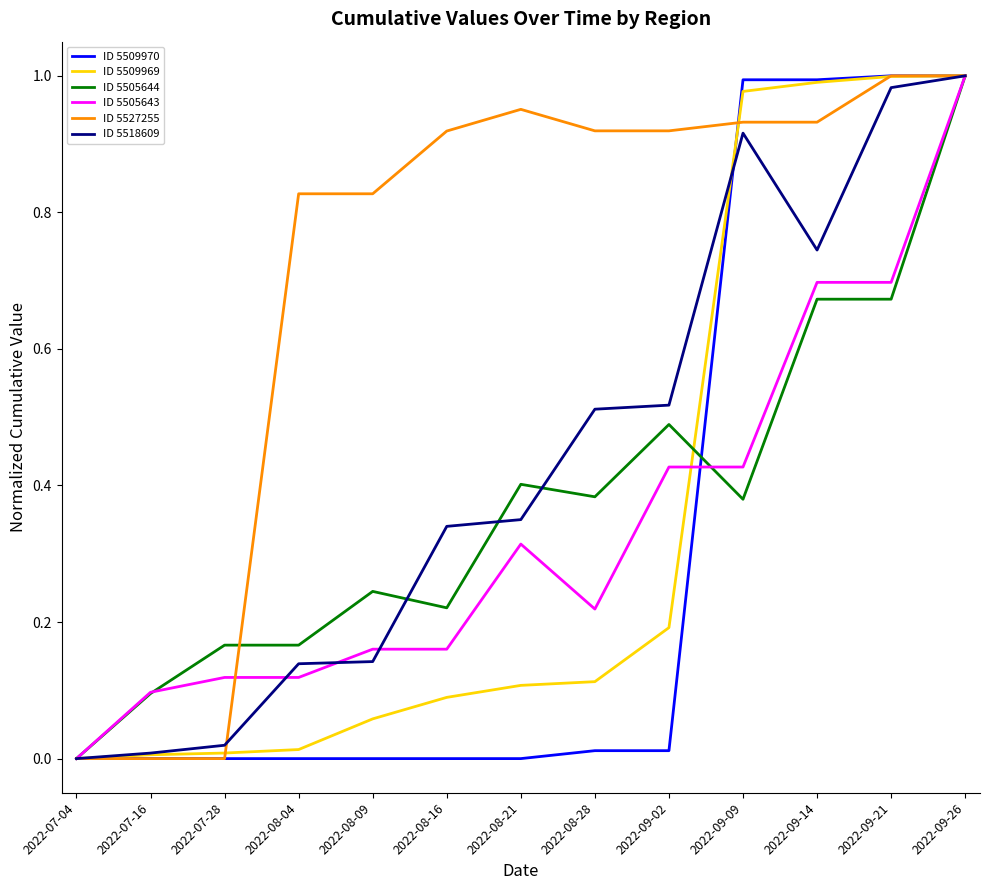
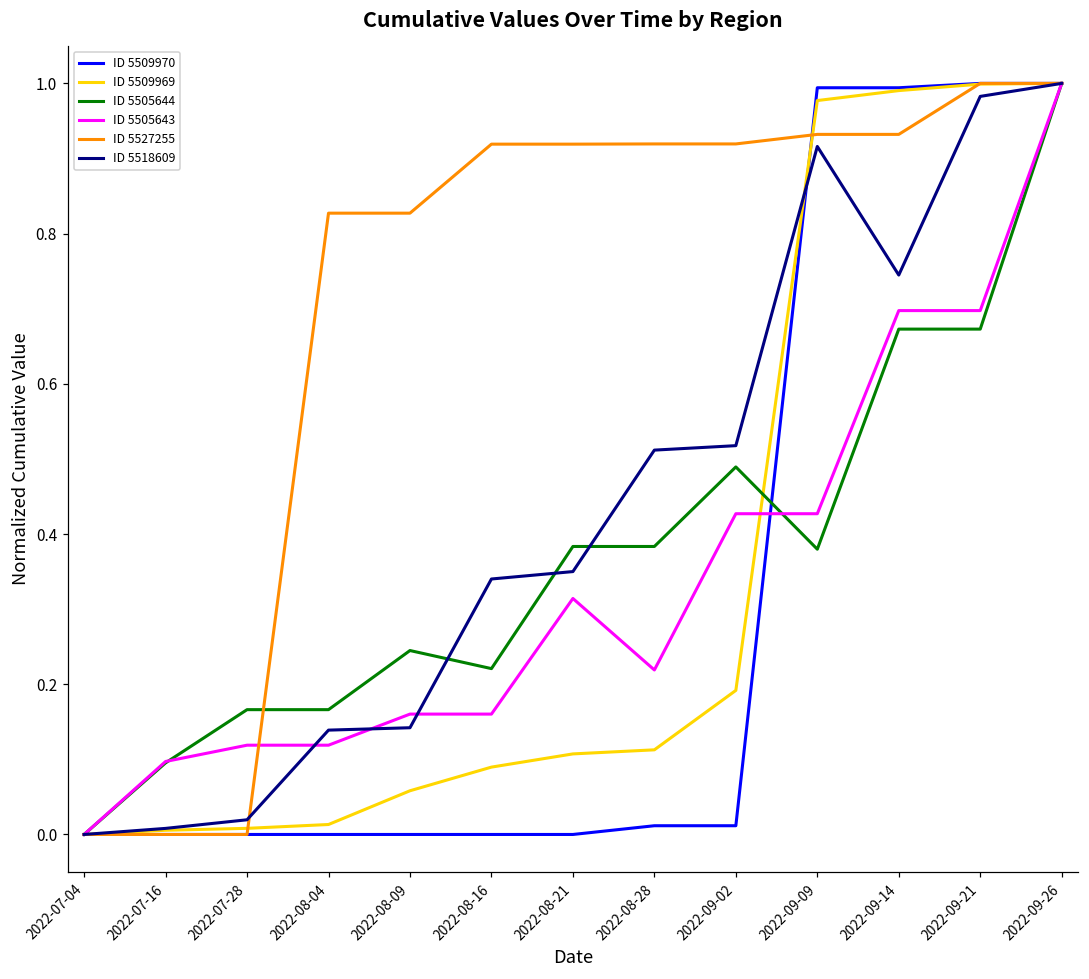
  {
    "ID 5509970": {
      "2022-08-04": 0.00,
      "2022-08-09": 0.00,
      "2022-08-16": 0.00,
      "2022-08-21": 0.00,
      "2022-08-28": 0.01,
      "2022-09-02": 0.01,
      "2022-09-09": 0.99,
      "2022-09-14": 0.99
    },
    "ID 5509969": {
      "2022-07-28": 0.01,
      "2022-08-04": 0.01,
      "2022-08-09": 0.06,
      "2022-08-16": 0.09,
      "2022-08-21": 0.11,
      "2022-08-28": 0.11,
      "2022-09-02": 0.19,
      "2022-09-09": 0.98,
      "2022-09-14": 0.99
    },
    "ID 5505644": {
      "2022-07-28": 0.17,
      "2022-08-04": 0.17,
      "2022-08-09": 0.24,
      "2022-08-16": 0.22,
-     "2022-08-21": 0.40,
+     "2022-08-21": 0.38,
      "2022-08-28": 0.38,
      "2022-09-02": 0.49,
      "2022-09-09": 0.38,
      "2022-09-14": 0.67,
      "2022-09-21": 0.67
    },
    "ID 5505643": {
      "2022-07-28": 0.12,
      "2022-08-04": 0.12,
      "2022-08-09": 0.16,
      "2022-08-16": 0.16,
      "2022-08-21": 0.31,
      "2022-08-28": 0.22,
      "2022-09-02": 0.43,
      "2022-09-09": 0.43,
      "2022-09-14": 0.70,
      "2022-09-21": 0.70
    },
    "ID 5527255": {
      "2022-08-04": 0.83,
      "2022-08-09": 0.83,
      "2022-08-16": 0.92,
-     "2022-08-21": 0.95,
+     "2022-08-21": 0.92,
      "2022-08-28": 0.92,
      "2022-09-02": 0.92,
      "2022-09-09": 0.93,
      "2022-09-14": 0.93
    },
    "ID 5518609": {
      "2022-07-28": 0.02,
      "2022-08-04": 0.14,
      "2022-08-09": 0.14,
      "2022-08-16": 0.34,
      "2022-08-21": 0.35,
      "2022-08-28": 0.51,
      "2022-09-02": 0.52,
      "2022-09-09": 0.92,
      "2022-09-14": 0.74,
      "2022-09-21": 0.98
    }
  }
